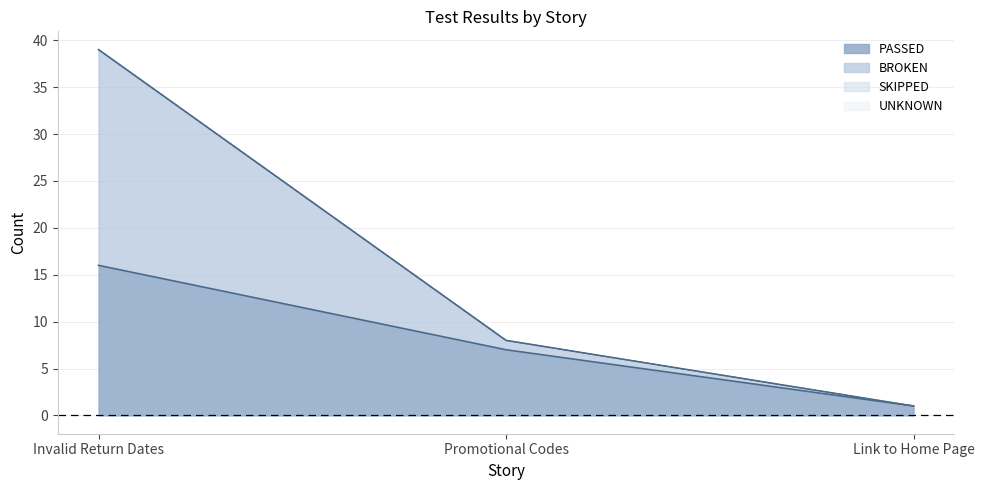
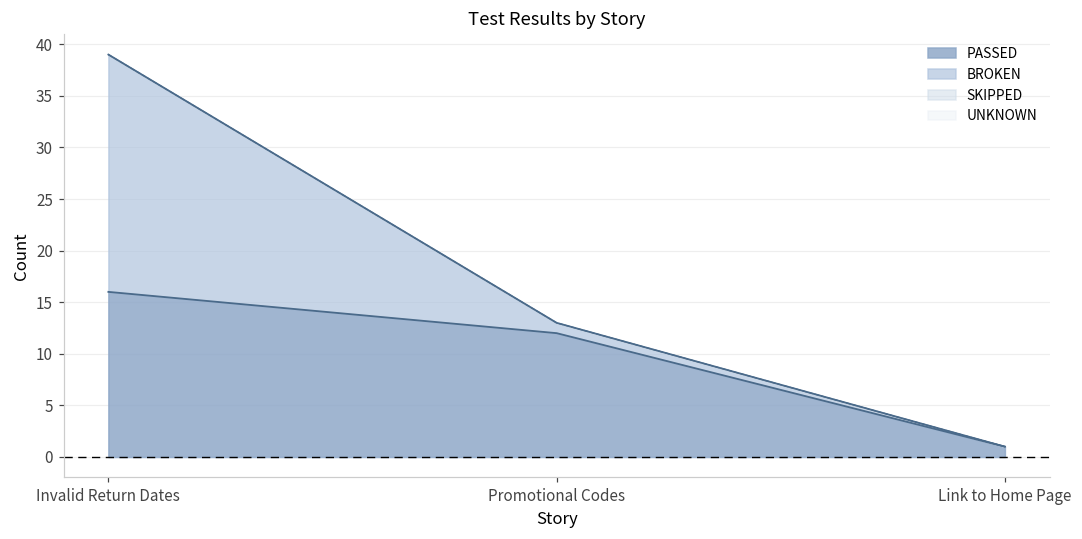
  {
    "PASSED": {
      "Invalid Return Dates": 16,
-     "Promotional Codes": 7
+     "Promotional Codes": 12
    }
  }
